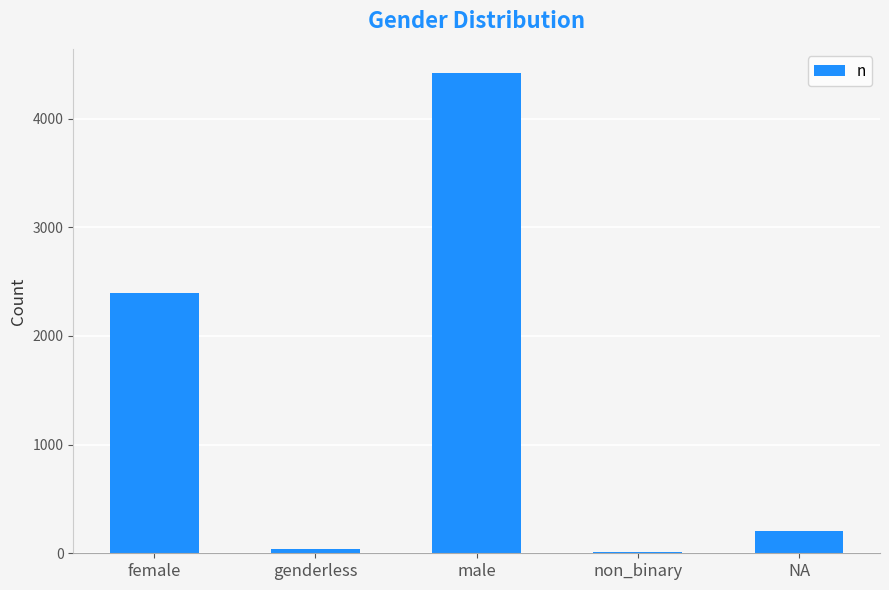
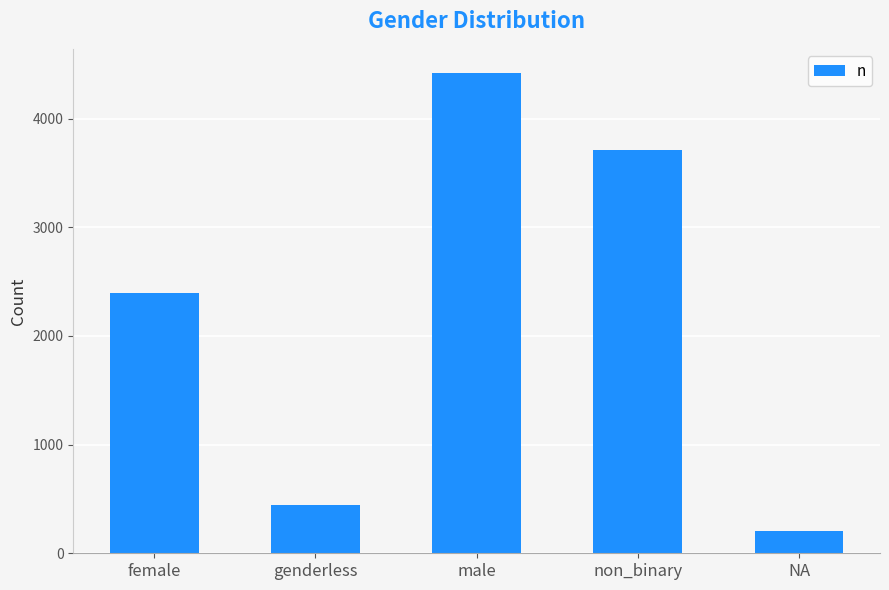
  {
    "female": 2400,
-   "genderless": 40,
+   "genderless": 450,
    "male": 4420,
-   "non_binary": 20,
+   "non_binary": 3720,
    "NA": 210
  }
